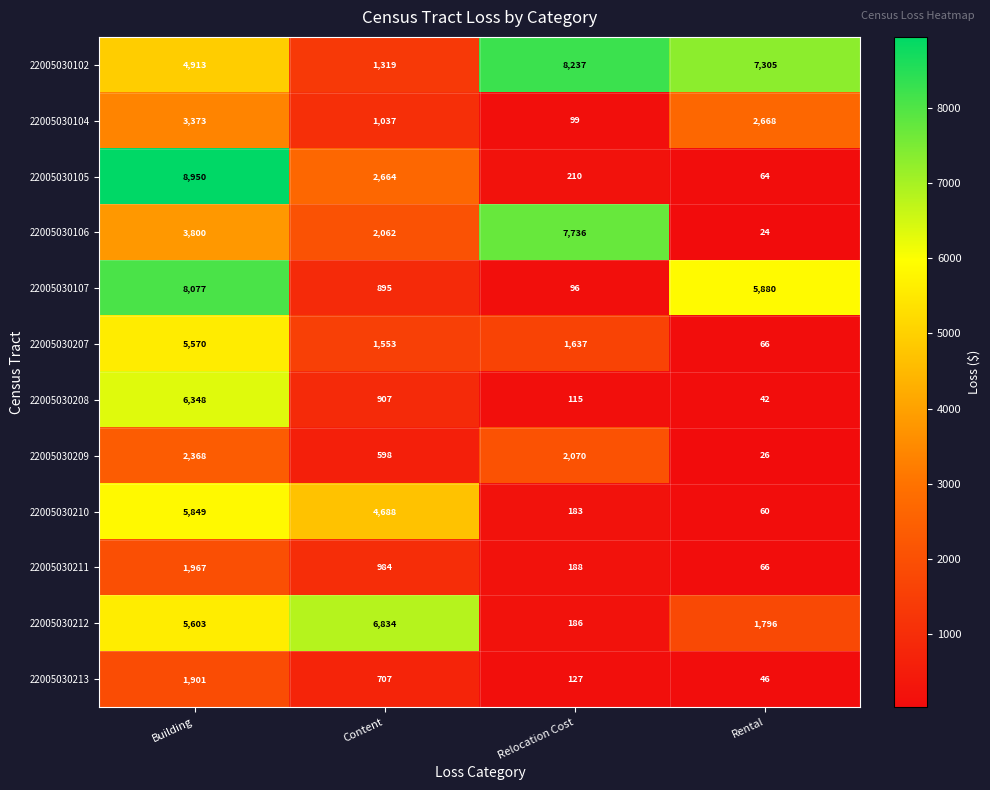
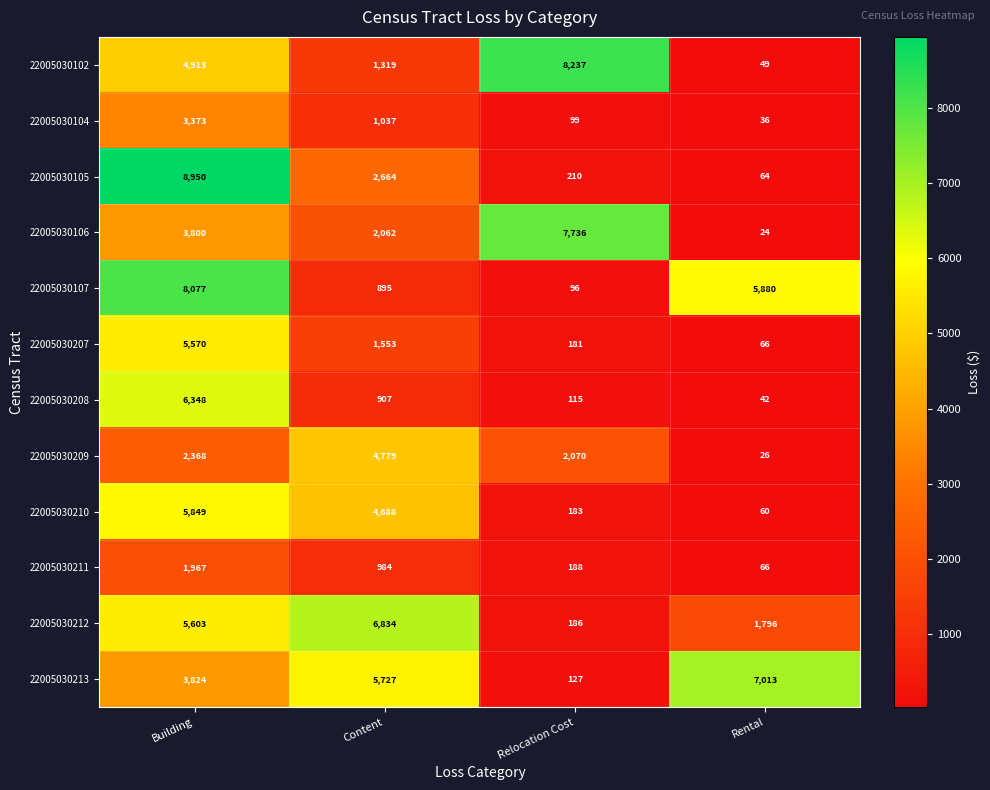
  {
    "22005030102": {
      "Building": "4,913",
      "Content": "1,319",
      "Relocation Cost": "8,237",
-     "Rental": "7,305"
+     "Rental": "49"
    },
    "22005030104": {
      "Building": "3,373",
      "Content": "1,037",
      "Relocation Cost": "99",
-     "Rental": "2,668"
+     "Rental": "36"
    },
    "22005030105": {
      "Building": "8,950",
      "Content": "2,664",
      "Relocation Cost": "210",
      "Rental": "64"
    },
    "22005030106": {
      "Building": "3,800",
      "Content": "2,062",
      "Relocation Cost": "7,736",
      "Rental": "24"
    },
    "22005030107": {
      "Building": "8,077",
      "Content": "895",
      "Relocation Cost": "96",
      "Rental": "5,880"
    },
    "22005030207": {
      "Building": "5,570",
      "Content": "1,553",
-     "Relocation Cost": "1,637",
+     "Relocation Cost": "181",
      "Rental": "66"
    },
    "22005030208": {
      "Building": "6,348",
      "Content": "907",
      "Relocation Cost": "115",
      "Rental": "42"
    },
    "22005030209": {
      "Building": "2,368",
-     "Content": "598",
+     "Content": "4,779",
      "Relocation Cost": "2,070",
      "Rental": "26"
    },
    "22005030210": {
      "Building": "5,849",
      "Content": "4,688",
      "Relocation Cost": "183",
      "Rental": "60"
    },
    "22005030211": {
      "Building": "1,967",
      "Content": "984",
      "Relocation Cost": "188",
      "Rental": "66"
    },
    "22005030212": {
      "Building": "5,603",
      "Content": "6,834",
      "Relocation Cost": "186",
      "Rental": "1,796"
    },
    "22005030213": {
-     "Building": "1,901",
-     "Content": "707",
+     "Building": "3,824",
+     "Content": "5,727",
      "Relocation Cost": "127",
-     "Rental": "46"
+     "Rental": "7,013"
    }
  }
